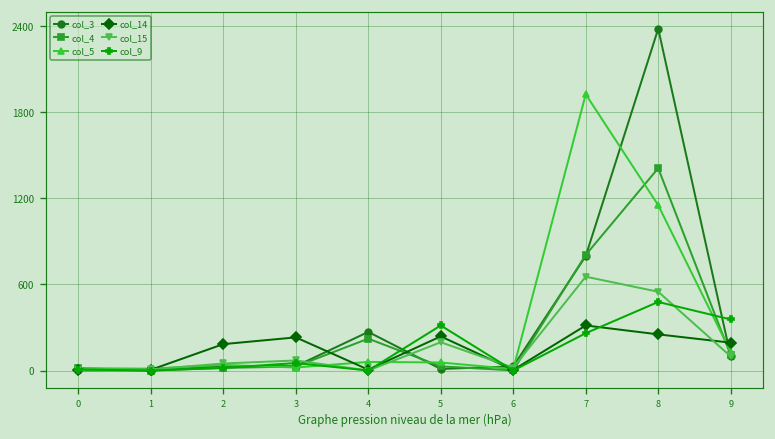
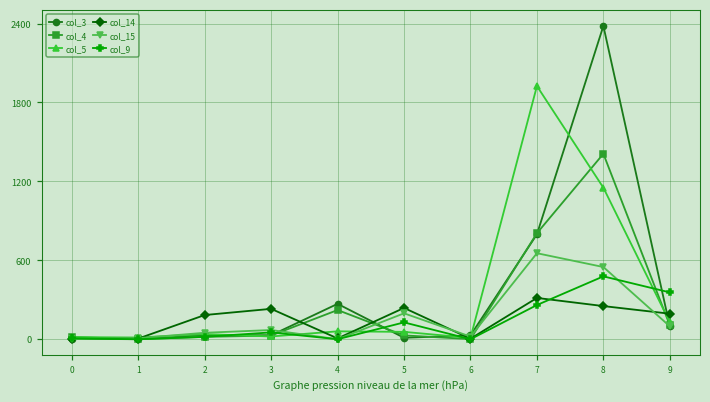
  {
    "col_9": {
-     "5": 310,
+     "5": 130,
      "7": 260,
      "8": 480,
      "9": 360
    }
  }
